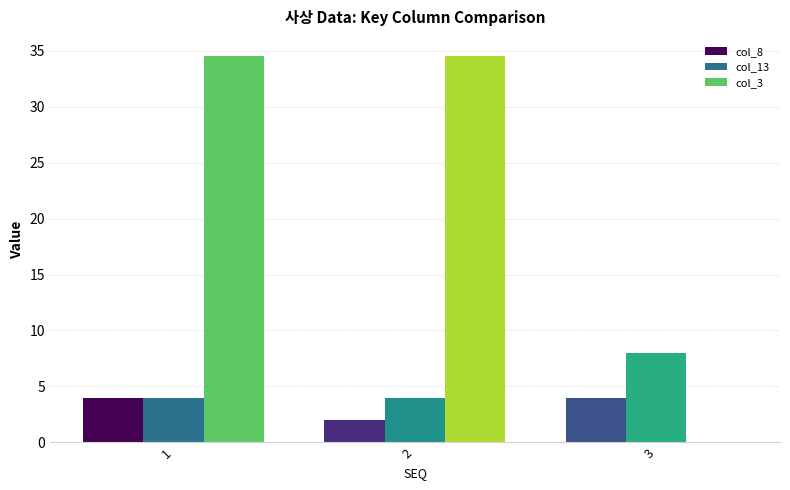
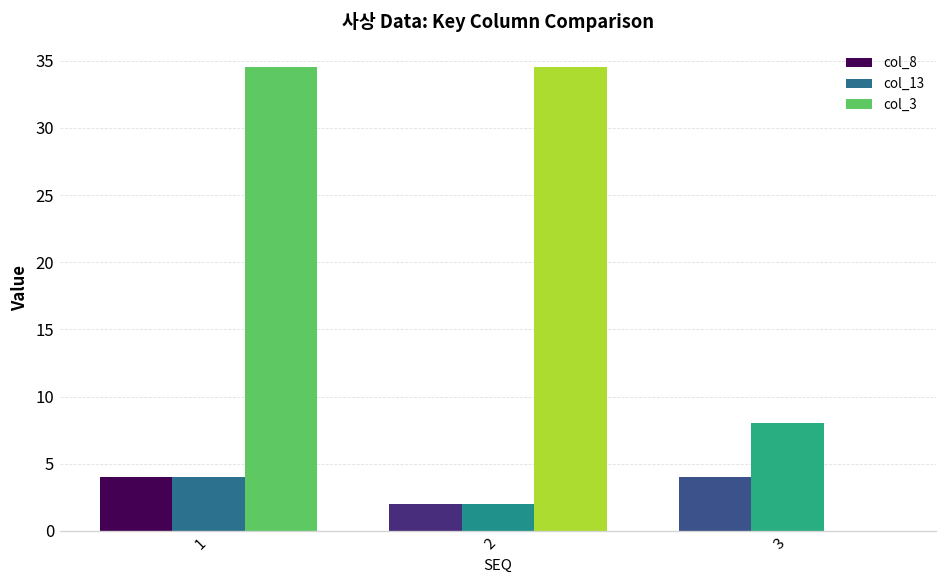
  {
    "col_8": {
      "1": 4,
      "2": 2,
      "3": 4
    },
    "col_13": {
      "1": 4,
-     "2": 4,
+     "2": 2,
      "3": 8
    },
    "col_3": {
      "1": 34.5,
      "2": 34.5,
      "3": 0
    }
  }
